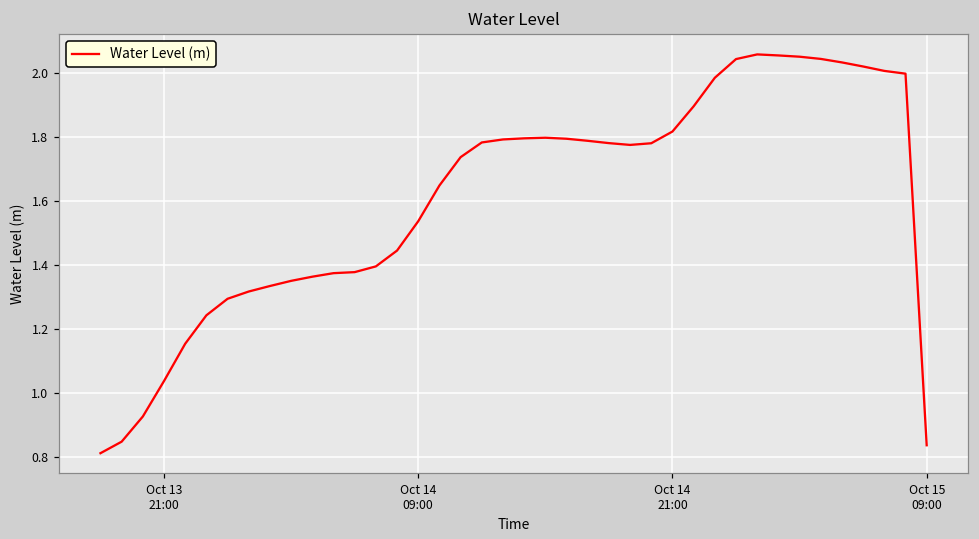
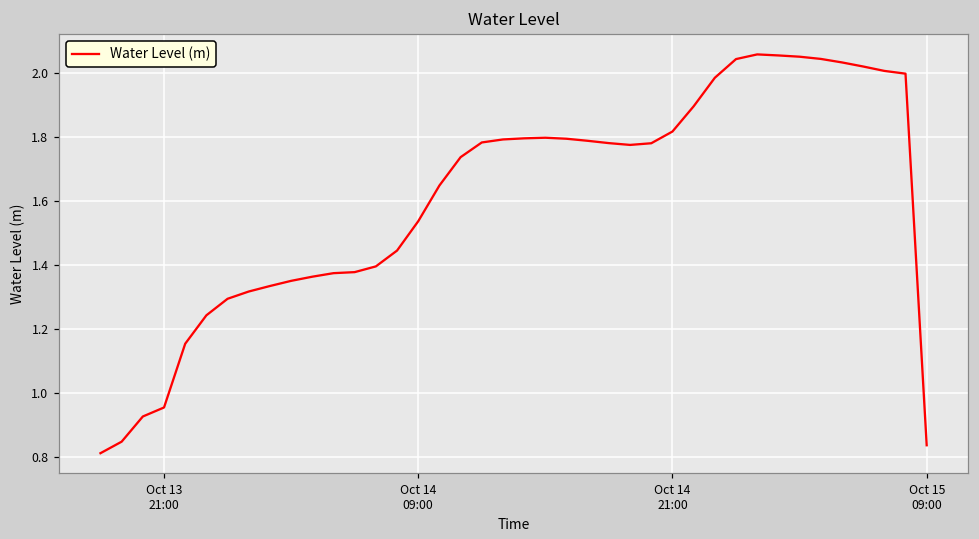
  {
-   "Oct 13 21:00": 1.04,
+   "Oct 13 21:00": 0.96,
    "Oct 14 09:00": 1.54,
    "Oct 14 21:00": 1.82,
    "Oct 15 09:00": 0.84
  }
